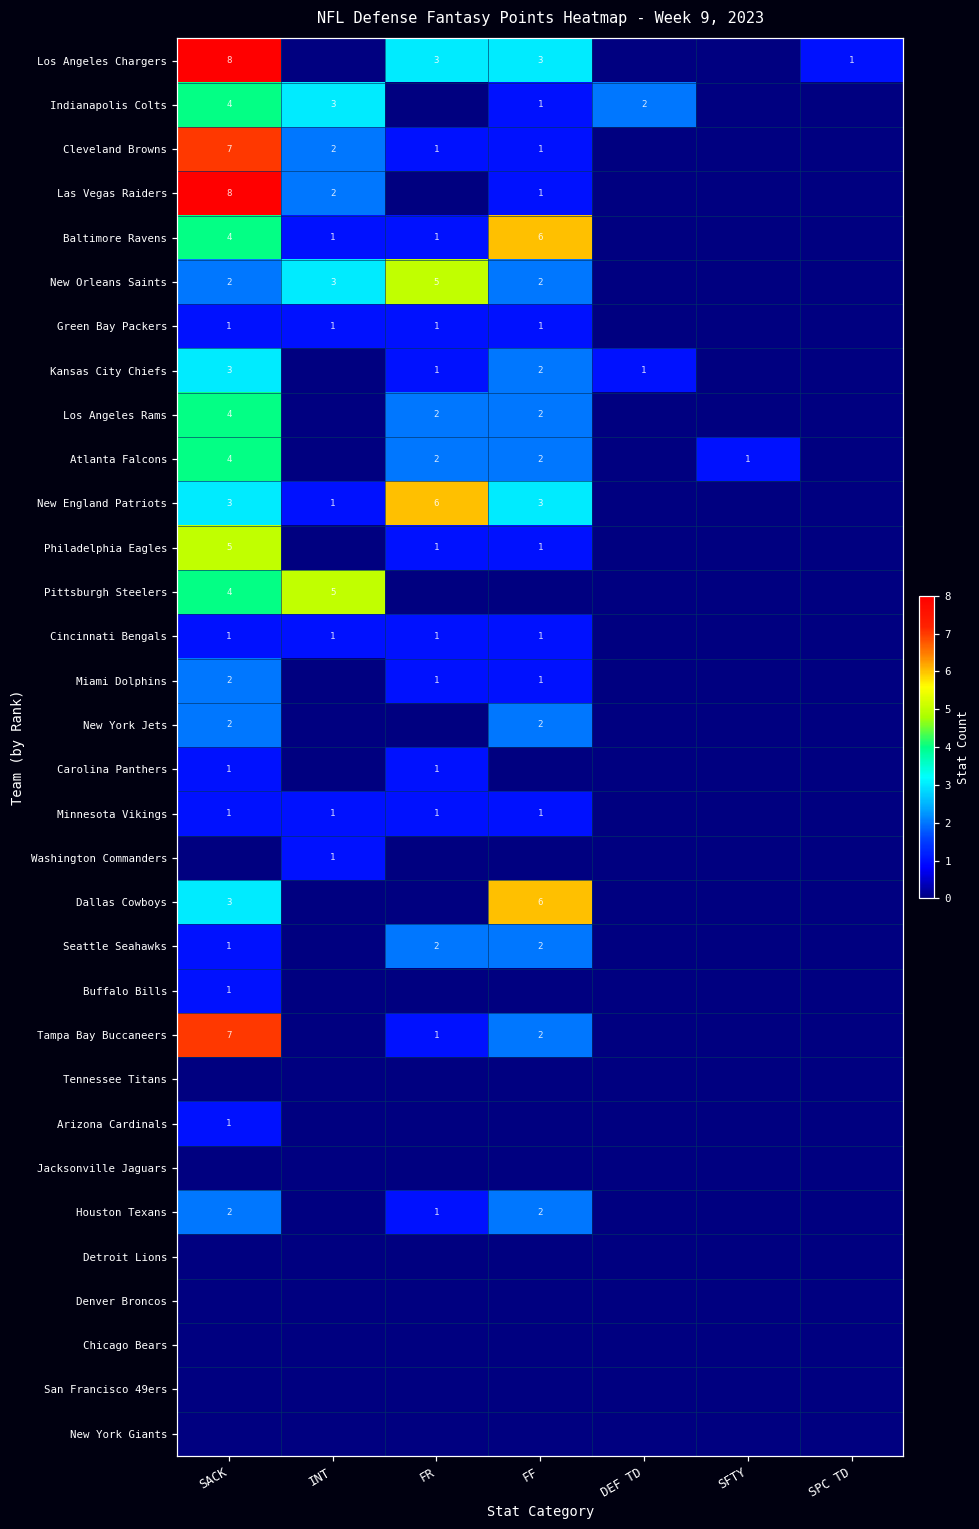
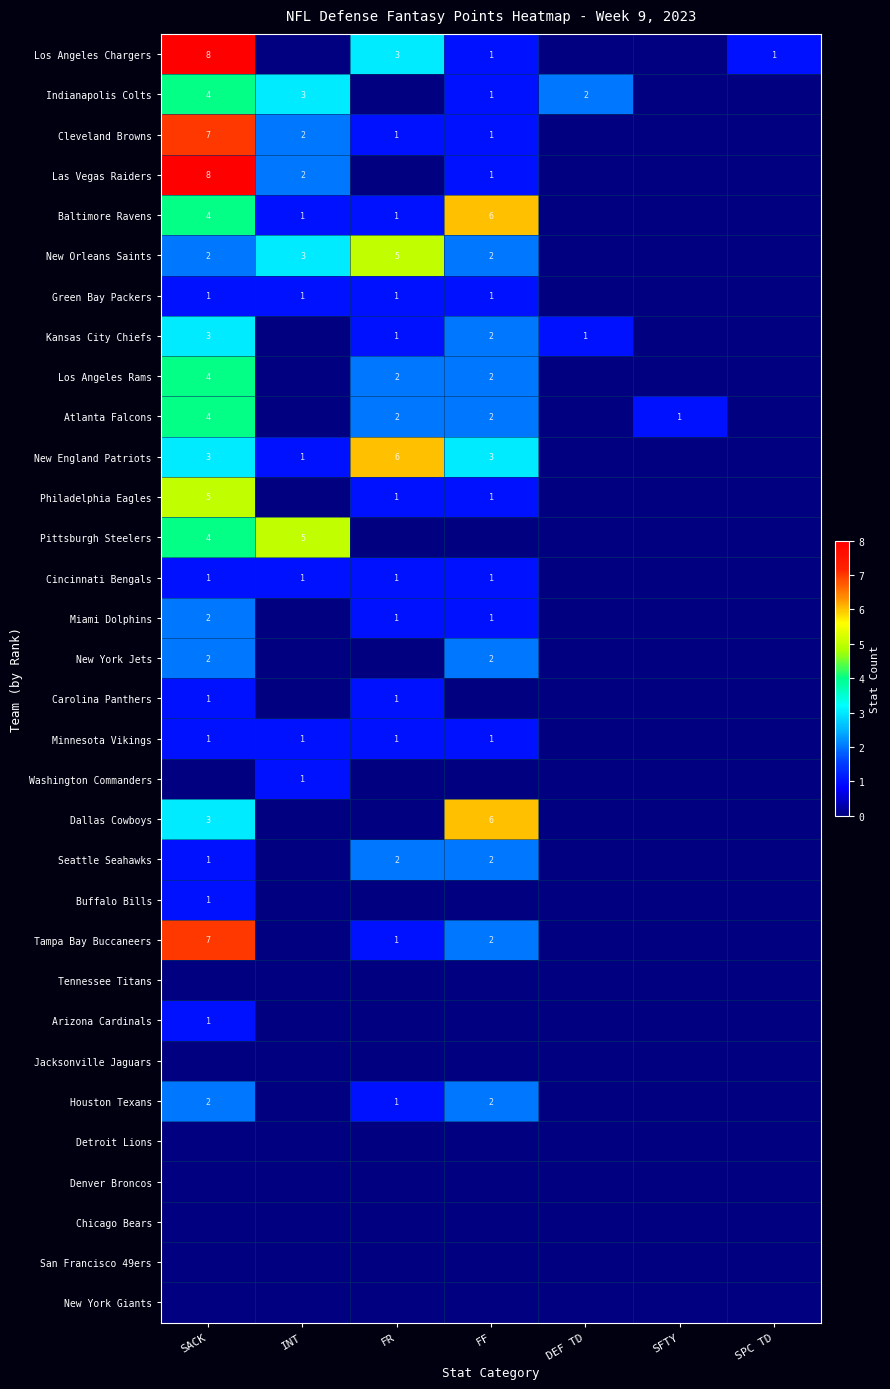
  {
    "Los Angeles Chargers": {
      "SACK": 8,
      "FR": 3,
-     "FF": 3,
+     "FF": 1,
      "SPC TD": 1
    },
    "Indianapolis Colts": {
      "SACK": 4,
      "INT": 3,
      "FF": 1,
      "DEF TD": 2
    },
    "Cleveland Browns": {
      "SACK": 7,
      "INT": 2,
      "FR": 1,
      "FF": 1
    },
    "Las Vegas Raiders": {
      "SACK": 8,
      "INT": 2,
      "FF": 1
    },
    "Baltimore Ravens": {
      "SACK": 4,
      "INT": 1,
      "FR": 1,
      "FF": 6
    },
    "New Orleans Saints": {
      "SACK": 2,
      "INT": 3,
      "FR": 5,
      "FF": 2
    },
    "Green Bay Packers": {
      "SACK": 1,
      "INT": 1,
      "FR": 1,
      "FF": 1
    },
    "Kansas City Chiefs": {
      "SACK": 3,
      "FR": 1,
      "FF": 2,
      "DEF TD": 1
    },
    "Los Angeles Rams": {
      "SACK": 4,
      "FR": 2,
      "FF": 2
    },
    "Atlanta Falcons": {
      "SACK": 4,
      "FR": 2,
      "FF": 2,
      "SFTY": 1
    },
    "New England Patriots": {
      "SACK": 3,
      "INT": 1,
      "FR": 6,
      "FF": 3
    },
    "Philadelphia Eagles": {
      "SACK": 5,
      "FR": 1,
      "FF": 1
    },
    "Pittsburgh Steelers": {
      "SACK": 4,
      "INT": 5
    },
    "Cincinnati Bengals": {
      "SACK": 1,
      "INT": 1,
      "FR": 1,
      "FF": 1
    },
    "Miami Dolphins": {
      "SACK": 2,
      "FR": 1,
      "FF": 1
    },
    "New York Jets": {
      "SACK": 2,
      "FF": 2
    },
    "Carolina Panthers": {
      "SACK": 1,
      "FR": 1
    },
    "Minnesota Vikings": {
      "SACK": 1,
      "INT": 1,
      "FR": 1,
      "FF": 1
    },
    "Washington Commanders": {
      "INT": 1
    },
    "Dallas Cowboys": {
      "SACK": 3,
      "FF": 6
    },
    "Seattle Seahawks": {
      "SACK": 1,
      "FR": 2,
      "FF": 2
    },
    "Buffalo Bills": {
      "SACK": 1
    },
    "Tampa Bay Buccaneers": {
      "SACK": 7,
      "FR": 1,
      "FF": 2
    },
    "Arizona Cardinals": {
      "SACK": 1
    },
    "Houston Texans": {
      "SACK": 2,
      "FR": 1,
      "FF": 2
    }
  }
